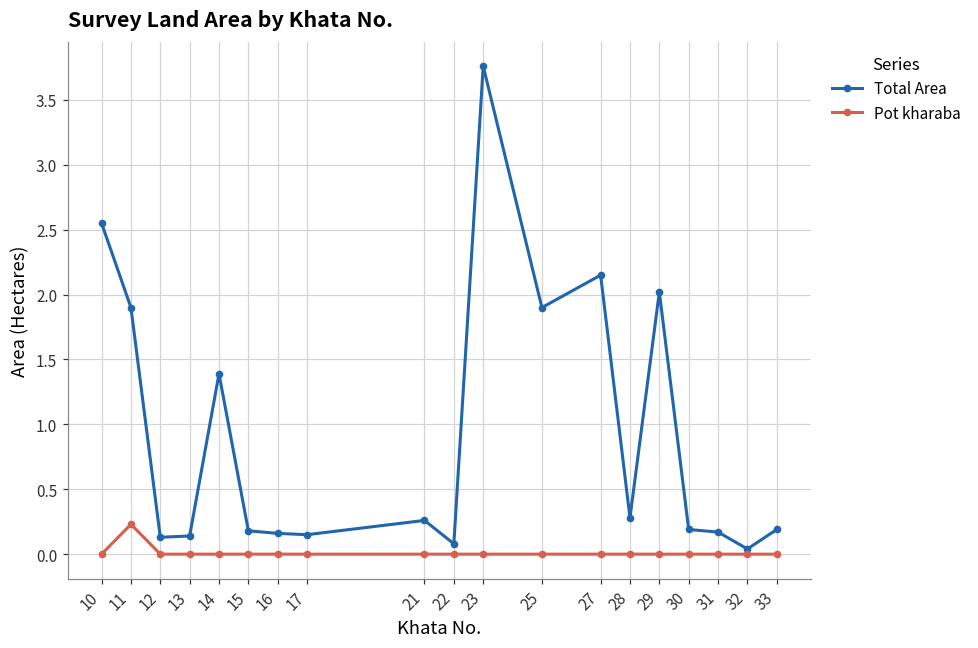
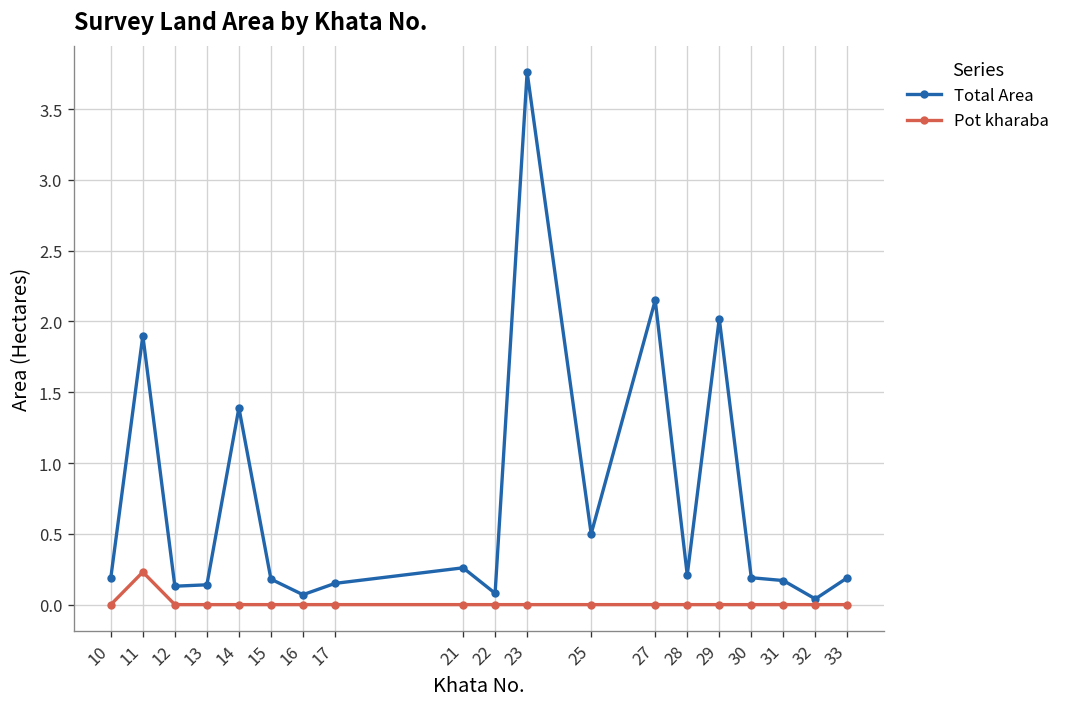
  {
    "Total Area": {
-     "10": 2.55,
+     "10": 0.19,
      "11": 1.90,
      "12": 0.13,
      "13": 0.14,
      "14": 1.39,
      "15": 0.18,
-     "16": 0.16,
+     "16": 0.07,
      "17": 0.15,
      "21": 0.26,
      "22": 0.08,
      "23": 3.76,
-     "25": 1.9,
+     "25": 0.5,
      "27": 2.15,
-     "28": 0.28,
+     "28": 0.21,
      "29": 2.02,
      "30": 0.19,
      "31": 0.17,
      "32": 0.04,
      "33": 0.19
    },
    "Pot kharaba": {
      "10": 0.00,
      "11": 0.23,
      "12": 0.00,
      "13": 0.00,
      "14": 0.00,
      "15": 0.00,
      "16": 0.00,
      "17": 0.00,
      "21": 0.00,
      "22": 0.00,
      "23": 0.00,
      "25": 0.00,
      "27": 0.00,
      "28": 0.00,
      "29": 0.00,
      "30": 0.00,
      "31": 0.00,
      "32": 0.00,
      "33": 0.00
    }
  }
